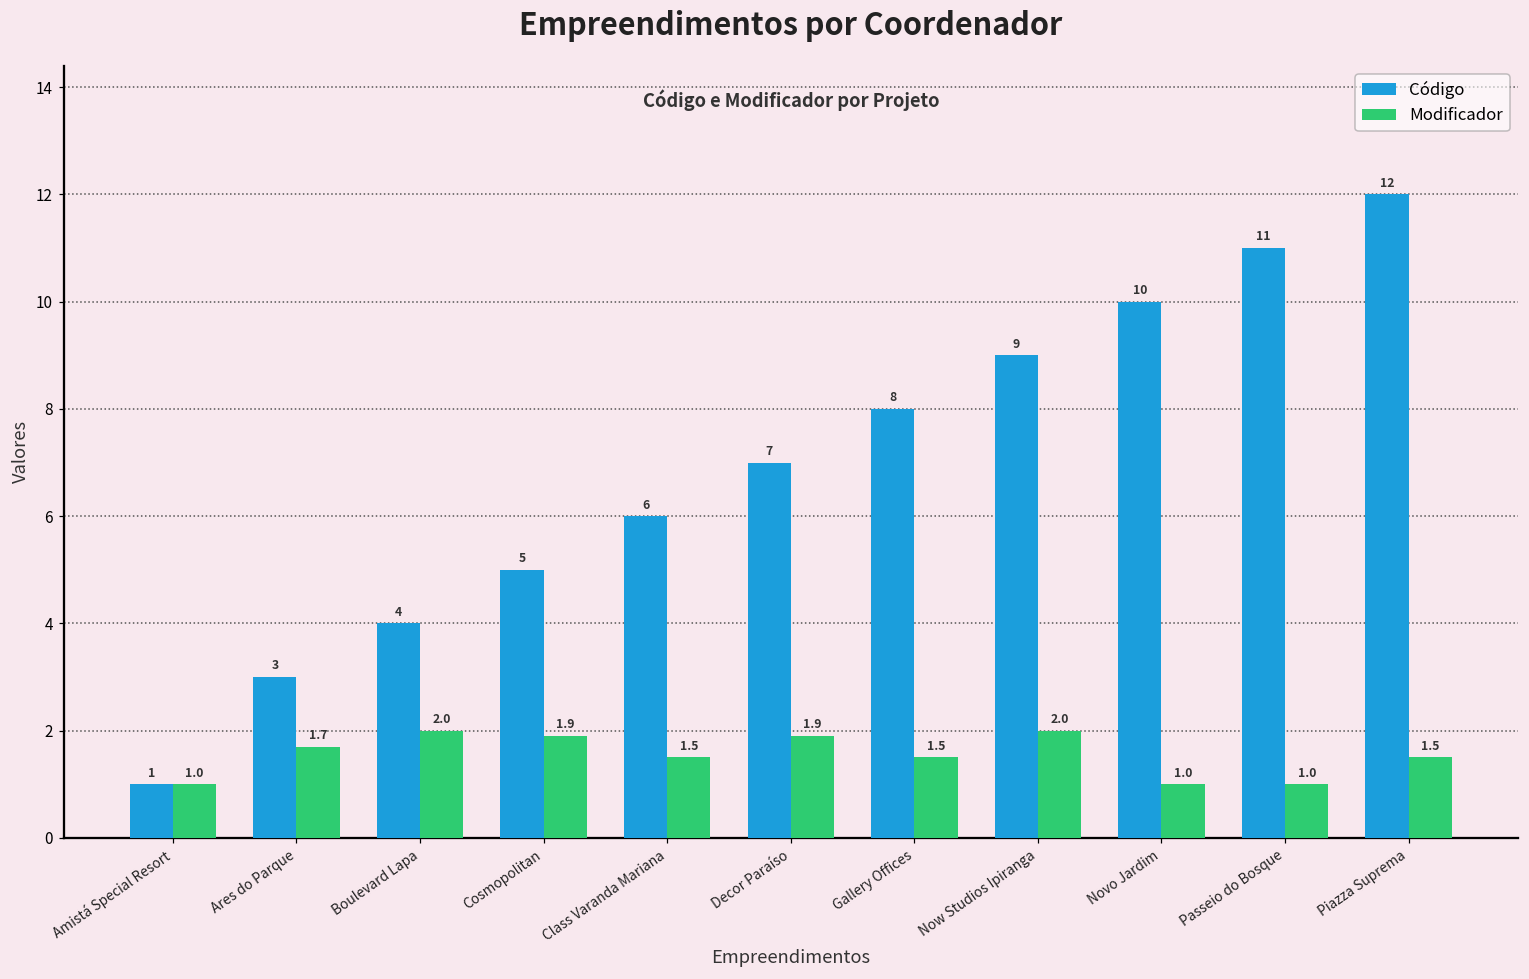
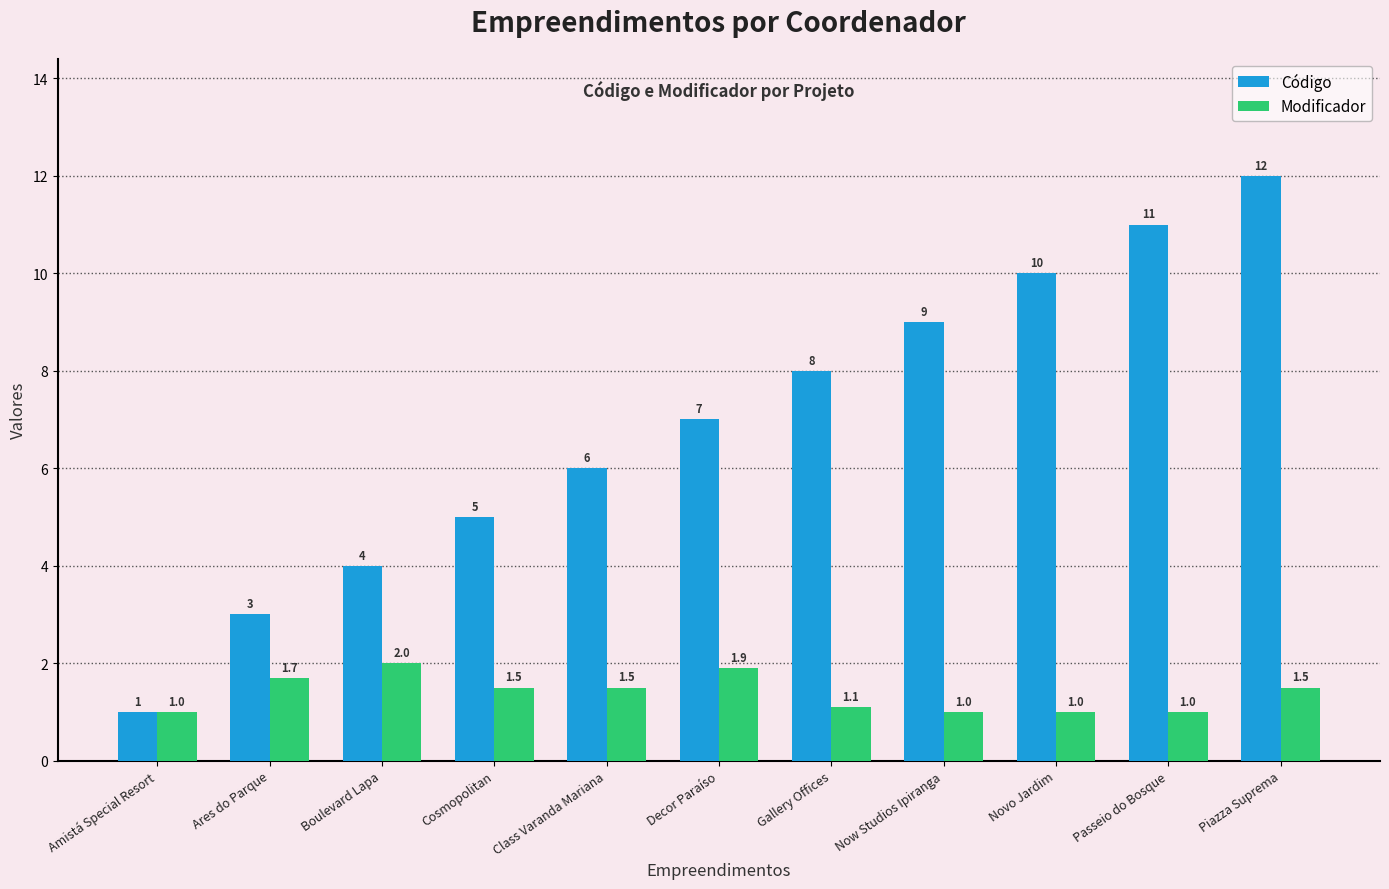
  {
    "Código": {
      "Amistá Special Resort": 1,
      "Ares do Parque": 3,
      "Boulevard Lapa": 4,
      "Cosmopolitan": 5,
      "Class Varanda Mariana": 6,
      "Decor Paraíso": 7,
      "Gallery Offices": 8,
      "Now Studios Ipiranga": 9,
      "Novo Jardim": 10,
      "Passeio do Bosque": 11,
      "Piazza Suprema": 12
    },
    "Modificador": {
      "Amistá Special Resort": 1.0,
      "Ares do Parque": 1.7,
      "Boulevard Lapa": 2.0,
-     "Cosmopolitan": 1.9,
+     "Cosmopolitan": 1.5,
      "Class Varanda Mariana": 1.5,
      "Decor Paraíso": 1.9,
-     "Gallery Offices": 1.5,
-     "Now Studios Ipiranga": 2.0,
+     "Gallery Offices": 1.1,
+     "Now Studios Ipiranga": 1.0,
      "Novo Jardim": 1.0,
      "Passeio do Bosque": 1.0,
      "Piazza Suprema": 1.5
    }
  }
